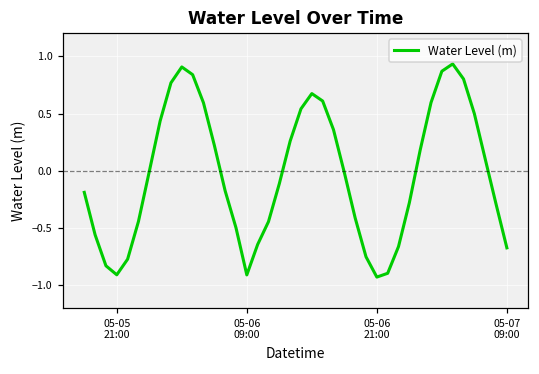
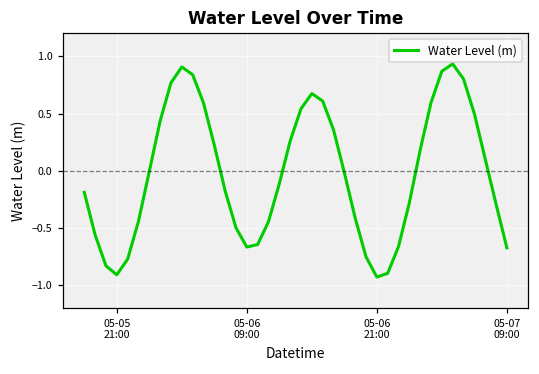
  {
    "05-05 21:00": -0.91,
-   "05-06 09:00": -0.91,
+   "05-06 09:00": -0.67,
    "05-06 21:00": -0.93,
    "05-07 09:00": -0.67
  }
